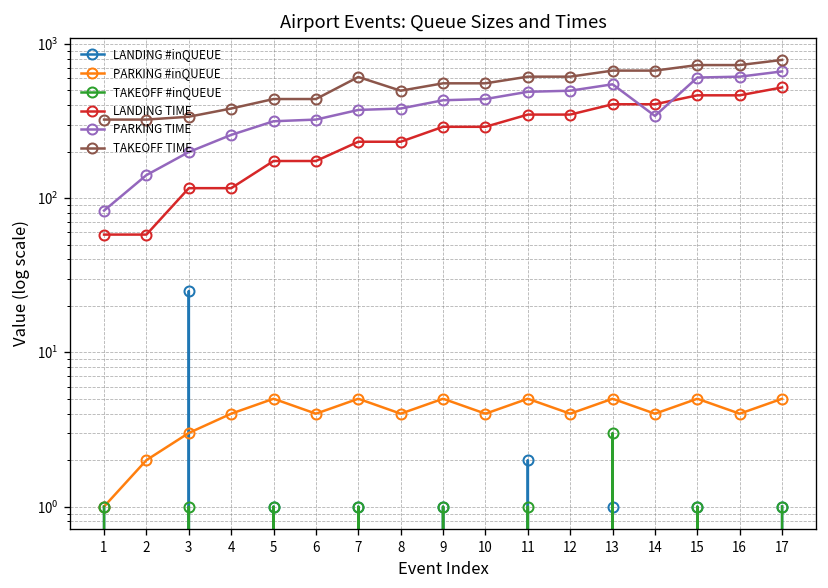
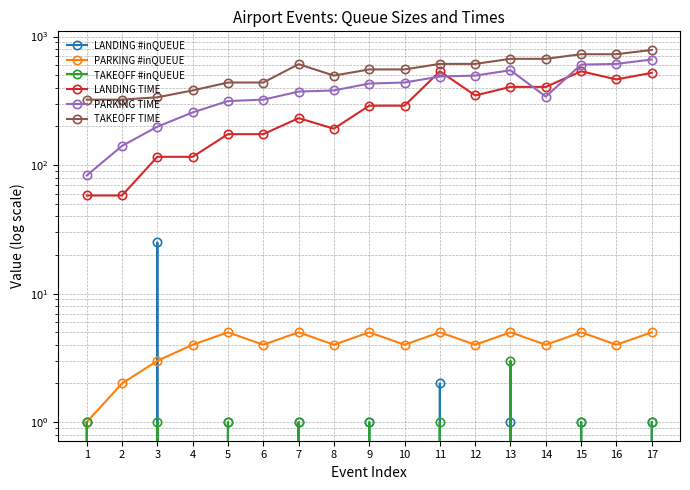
  {
    "LANDING #inQUEUE": {
      "3": 25,
      "11": 2,
      "13": 1
    },
    "PARKING #inQUEUE": {
      "2": 2,
      "3": 3,
      "4": 4,
      "5": 5,
      "6": 4,
      "7": 5,
      "8": 4,
      "9": 5,
      "10": 4,
      "11": 5,
      "12": 4,
      "13": 5,
      "14": 4,
      "15": 5,
      "16": 4,
      "17": 5
    },
    "TAKEOFF #inQUEUE": {
      "3": 1,
      "11": 1,
      "13": 3
    },
    "LANDING TIME": {
      "1": 60,
      "2": 60,
      "3": 120,
      "4": 120,
      "5": 170,
      "6": 170,
      "7": 230,
-     "8": 230,
+     "8": 190,
      "9": 290,
      "10": 290,
-     "11": 350,
+     "11": 540,
      "12": 350,
      "13": 410,
      "14": 410,
-     "15": 460,
+     "15": 540,
      "16": 460,
      "17": 520
    },
    "PARKING TIME": {
      "1": 80,
      "2": 140,
      "3": 200,
      "4": 260,
      "5": 320,
      "6": 320,
      "7": 370,
      "8": 380,
      "9": 430,
      "10": 440,
      "11": 490,
      "12": 500,
      "13": 550,
      "14": 340,
      "15": 600,
      "16": 600,
      "17": 700
    },
    "TAKEOFF TIME": {
      "1": 320,
      "2": 320,
      "3": 340,
      "4": 380,
      "5": 440,
      "6": 440,
      "7": 600,
      "8": 500,
      "9": 560,
      "10": 560,
      "11": 600,
      "12": 600,
      "13": 700,
      "14": 700,
      "15": 700,
      "16": 700,
      "17": 800
    }
  }
